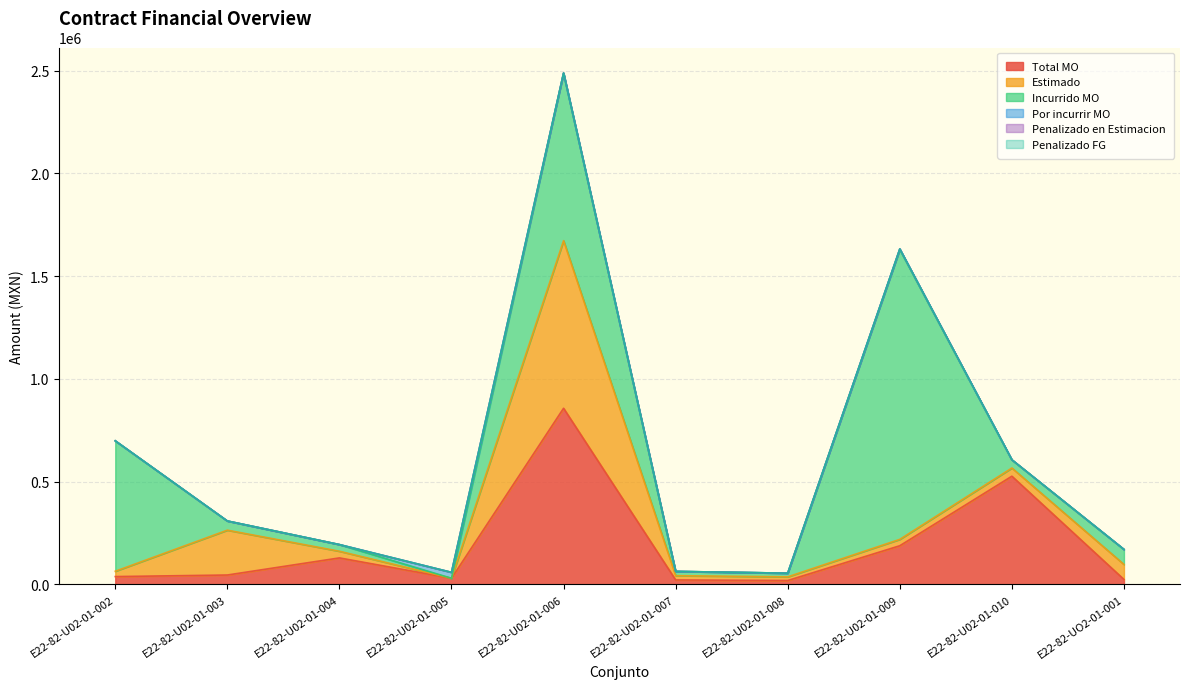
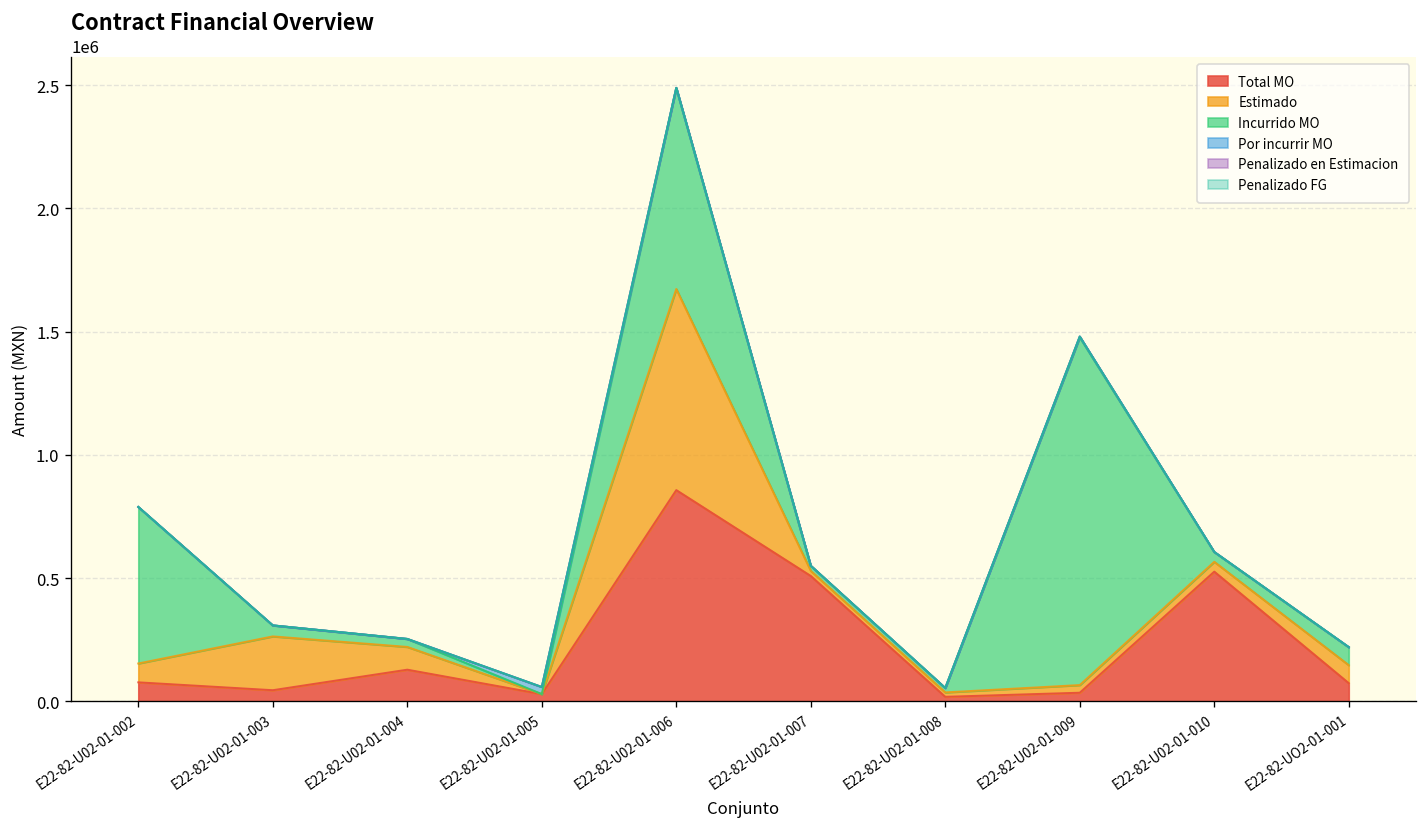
  {
    "Total MO": {
-     "E22-82-U02-01-002": 40000,
+     "E22-82-U02-01-002": 80000,
      "E22-82-U02-01-003": 40000,
      "E22-82-U02-01-004": 130000,
      "E22-82-U02-01-006": 860000,
-     "E22-82-U02-01-007": 20000,
+     "E22-82-U02-01-007": 510000,
      "E22-82-U02-01-008": 20000,
-     "E22-82-U02-01-009": 190000,
+     "E22-82-U02-01-009": 30000,
      "E22-82-U02-01-010": 530000,
-     "E22-82-UO2-01-001": 20000
+     "E22-82-UO2-01-001": 70000
    },
    "Estimado": {
-     "E22-82-U02-01-002": 30000,
+     "E22-82-U02-01-002": 80000,
      "E22-82-U02-01-003": 220000,
-     "E22-82-U02-01-004": 30000,
+     "E22-82-U02-01-004": 90000,
      "E22-82-U02-01-006": 820000,
      "E22-82-U02-01-007": 20000,
      "E22-82-U02-01-008": 20000,
      "E22-82-U02-01-009": 30000,
      "E22-82-U02-01-010": 40000,
      "E22-82-UO2-01-001": 70000
    }
  }
